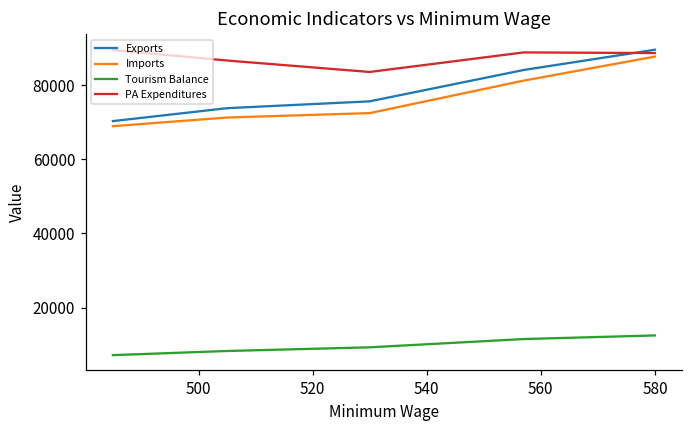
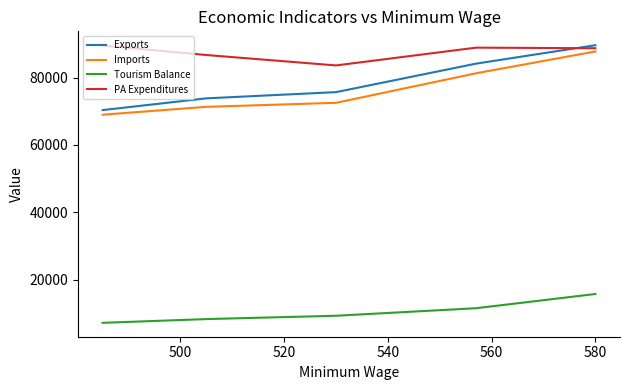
  {
    "Exports": {
      "580": 90000
    },
    "Imports": {
      "580": 88000
    },
    "Tourism Balance": {
-     "580": 12000
+     "580": 16000
    },
    "PA Expenditures": {
      "580": 89000
    }
  }
